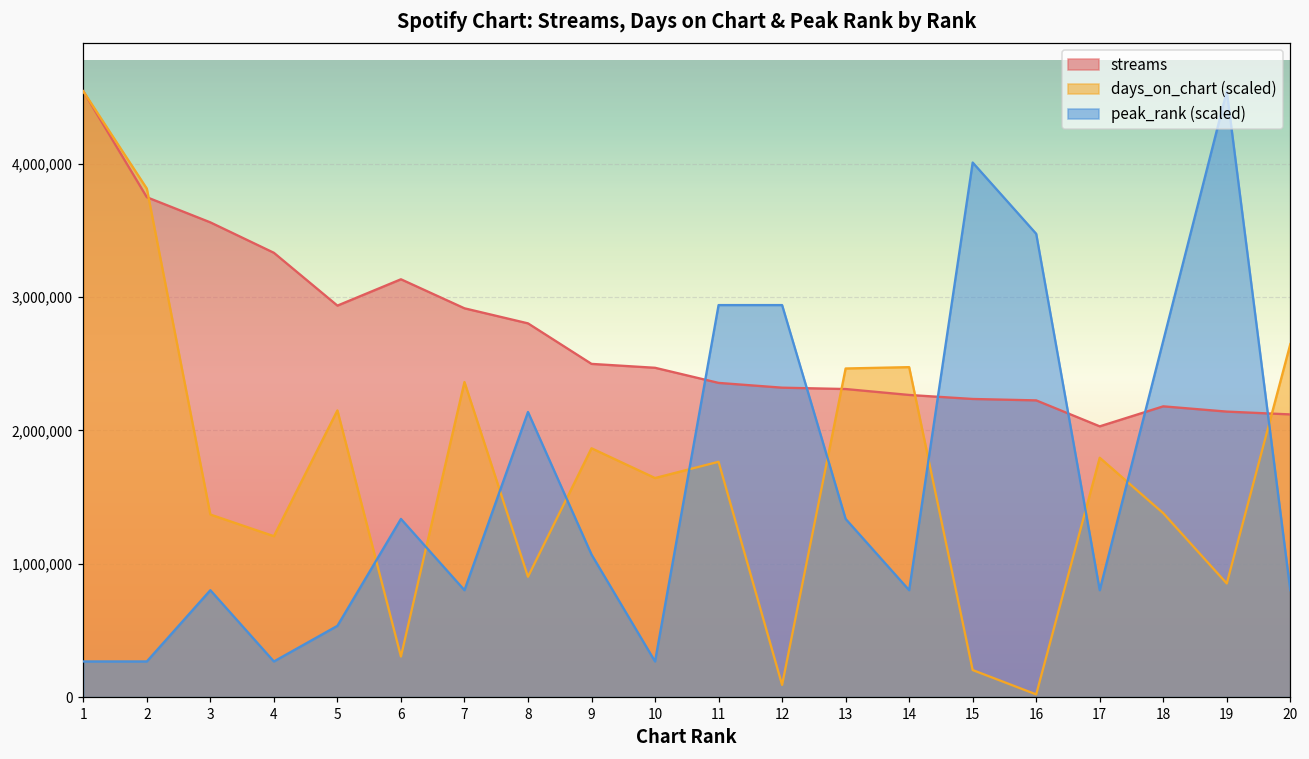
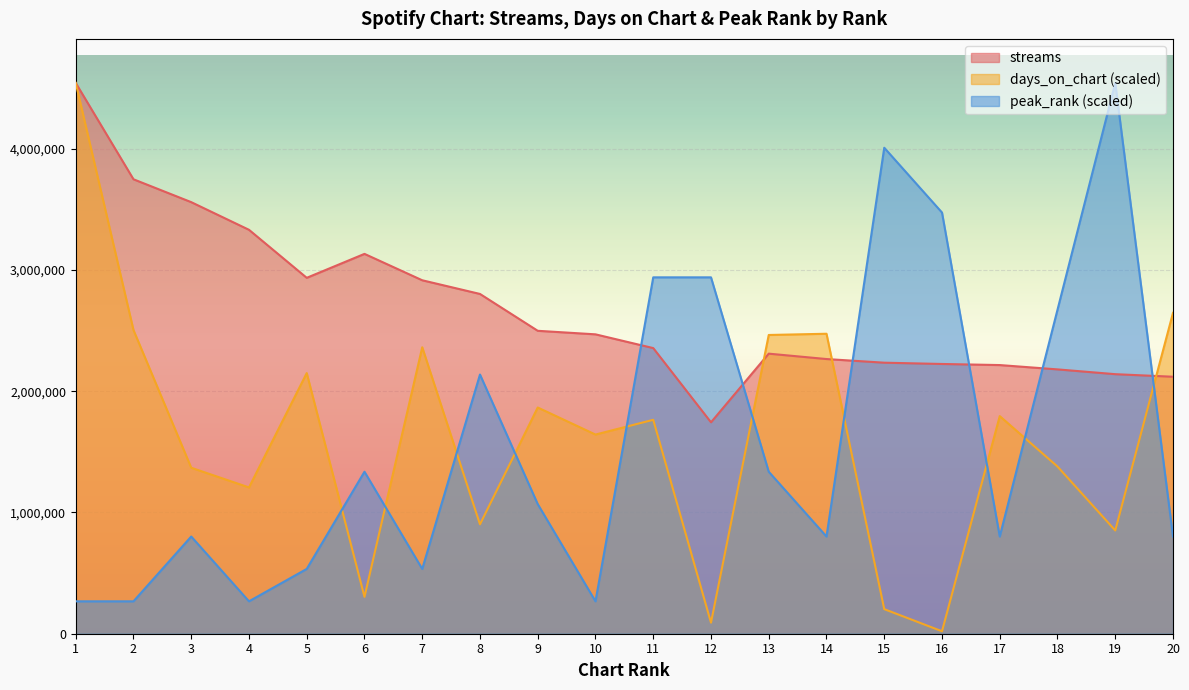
  {
    "streams": {
      "2": "3,750,000",
      "3": "3,560,000",
      "4": "3,330,000",
      "5": "2,930,000",
      "6": "3,130,000",
      "7": "2,910,000",
      "8": "2,800,000",
      "9": "2,500,000",
      "10": "2,470,000",
      "11": "2,360,000",
-     "12": "2,320,000",
+     "12": "1,740,000",
      "13": "2,310,000",
      "14": "2,270,000",
      "15": "2,230,000",
      "16": "2,220,000",
-     "17": "2,030,000",
+     "17": "2,220,000",
      "18": "2,180,000",
      "19": "2,140,000",
      "20": "2,120,000"
    },
    "days_on_chart (scaled)": {
-     "2": "3,810,000",
+     "2": "2,500,000",
      "3": "1,370,000",
      "4": "1,210,000",
      "5": "2,150,000",
      "6": "300,000",
      "7": "2,360,000",
      "8": "900,000",
      "9": "1,870,000",
      "10": "1,640,000",
      "11": "1,760,000",
      "12": "90,000",
      "13": "2,460,000",
      "14": "2,470,000",
      "15": "200,000",
      "16": "20,000",
      "17": "1,790,000",
      "18": "1,380,000",
      "19": "850,000",
      "20": "2,650,000"
    },
    "peak_rank (scaled)": {
      "1": "270,000",
      "2": "270,000",
      "3": "800,000",
      "4": "270,000",
      "5": "530,000",
      "6": "1,340,000",
-     "7": "800,000",
+     "7": "530,000",
      "8": "2,140,000",
      "9": "1,070,000",
      "10": "270,000",
      "11": "2,940,000",
      "12": "2,940,000",
      "13": "1,340,000",
      "14": "800,000",
      "15": "4,010,000",
      "16": "3,470,000",
      "17": "800,000",
      "18": "2,670,000",
      "20": "800,000"
    }
  }
